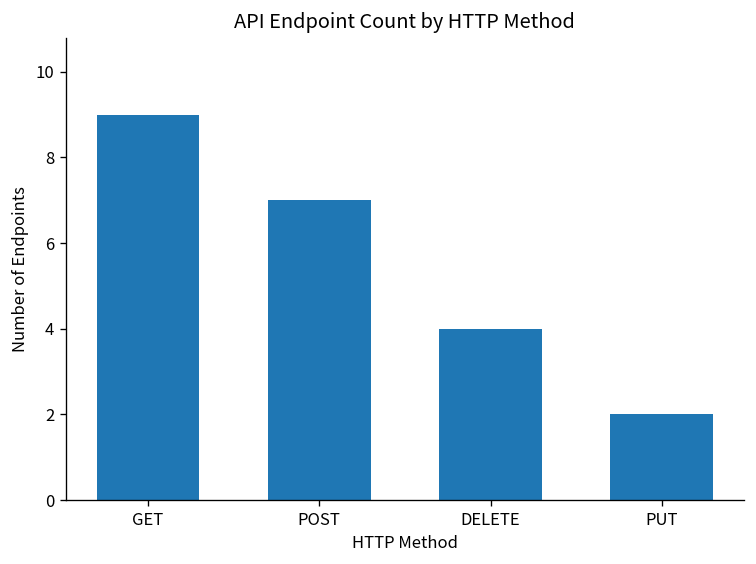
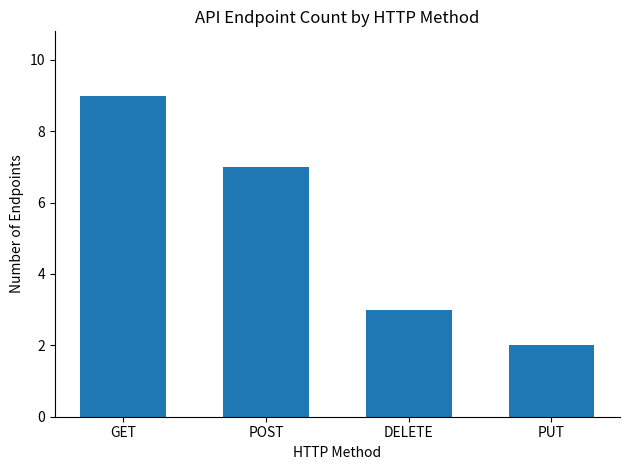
  {
    "GET": 9,
    "POST": 7,
-   "DELETE": 4,
+   "DELETE": 3,
    "PUT": 2
  }
